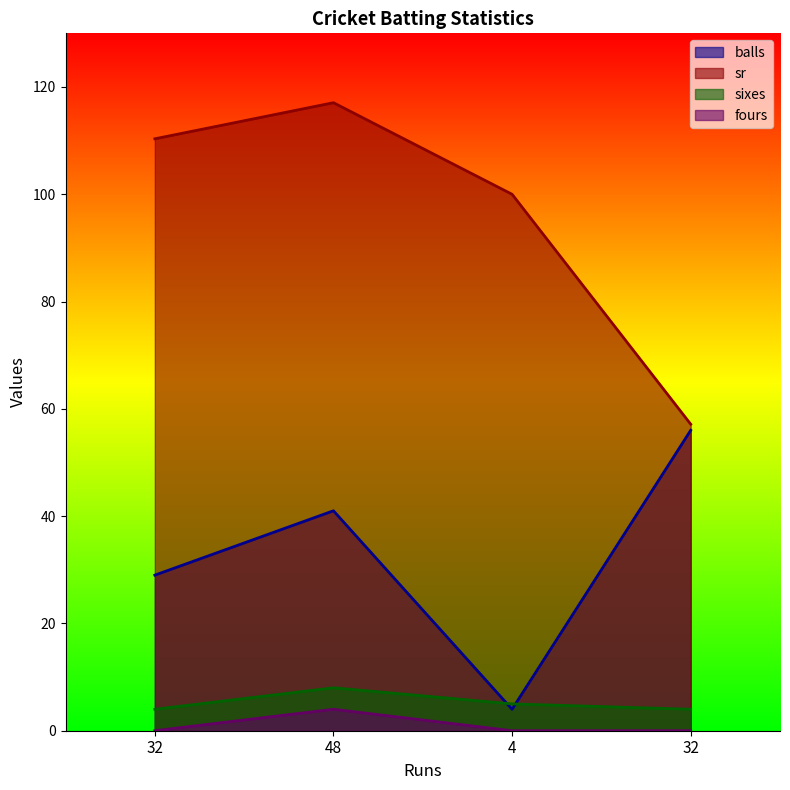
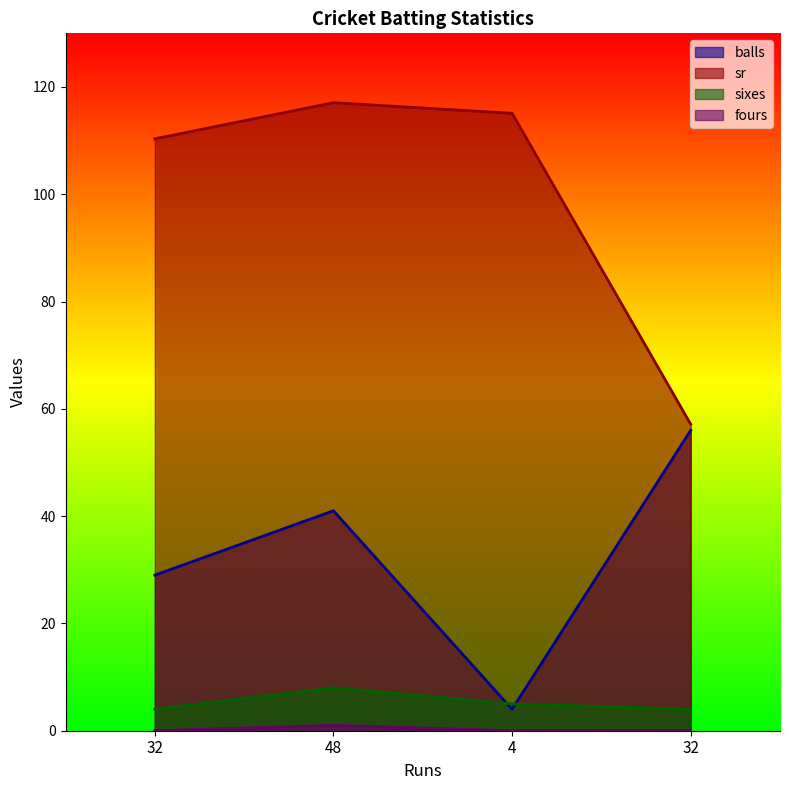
  {
    "balls": {
      "48": 41,
      "4": 4
    },
    "sr": {
      "48": 117,
-     "4": 100
+     "4": 115
    },
    "sixes": {
      "48": 8,
      "4": 5
    },
    "fours": {
-     "48": 4,
+     "48": 1,
      "4": 0
    }
  }
